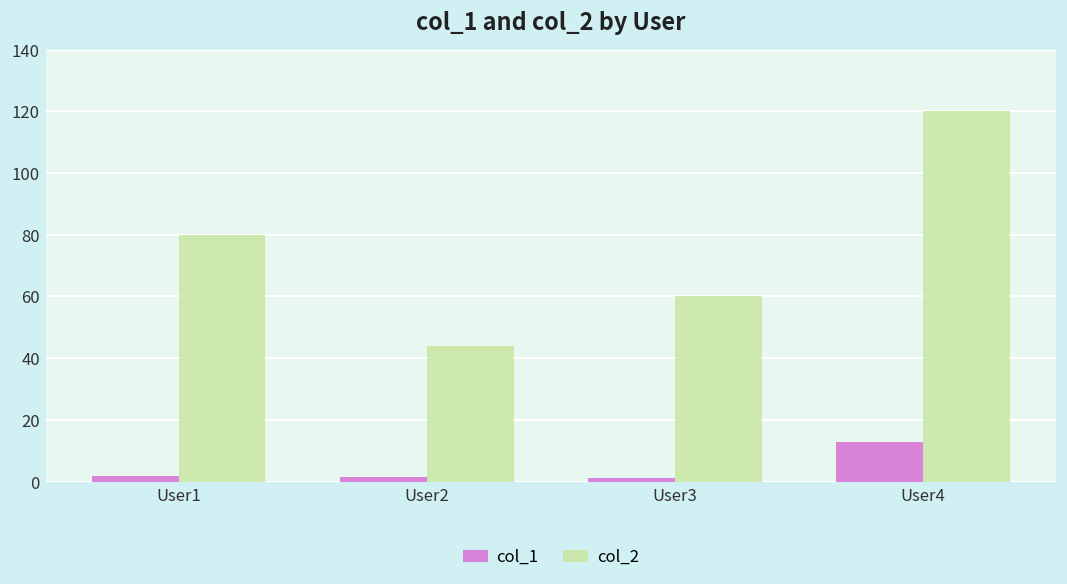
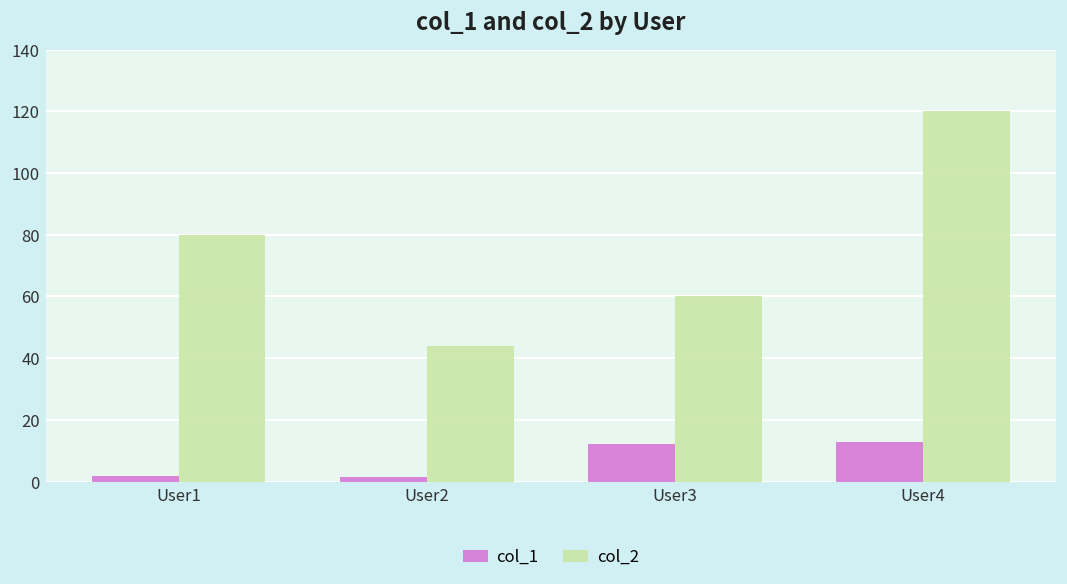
  {
    "col_1": {
      "User1": 2,
      "User2": 2,
-     "User3": 1,
+     "User3": 12,
      "User4": 13
    },
    "col_2": {
      "User1": 80,
      "User2": 44,
      "User3": 60,
      "User4": 120
    }
  }
